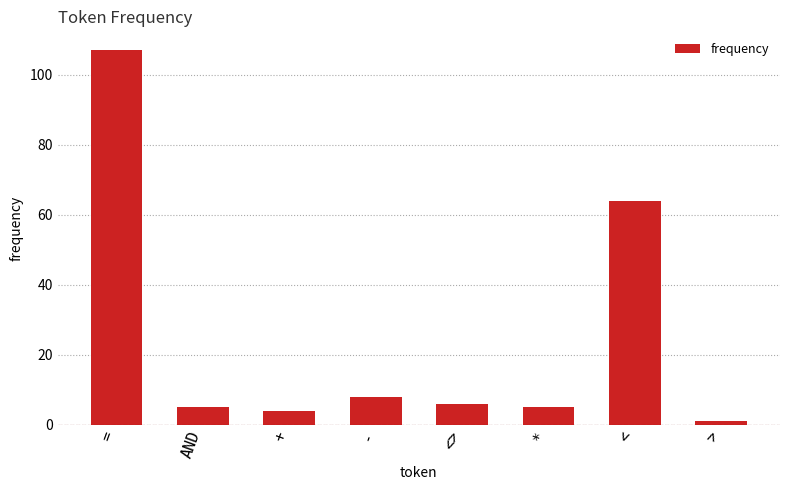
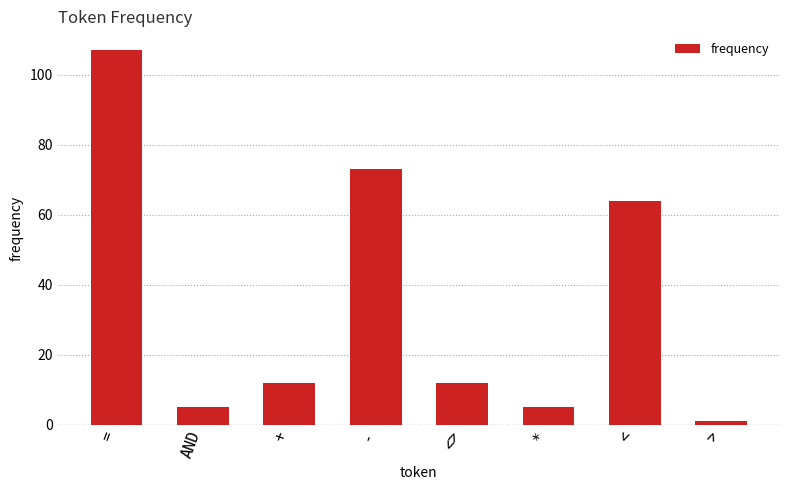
  {
    "=": 107,
    "AND": 5,
-   "+": 4,
-   "-": 8,
-   "<>": 6,
+   "+": 12,
+   "-": 73,
+   "<>": 12,
    "*": 5,
    "<": 64,
    ">": 1
  }
